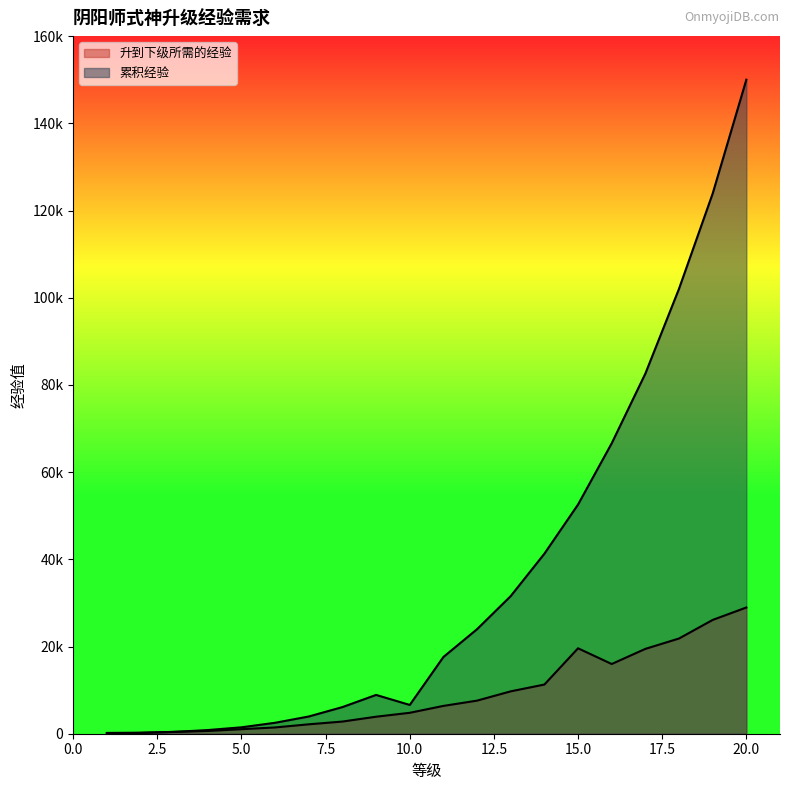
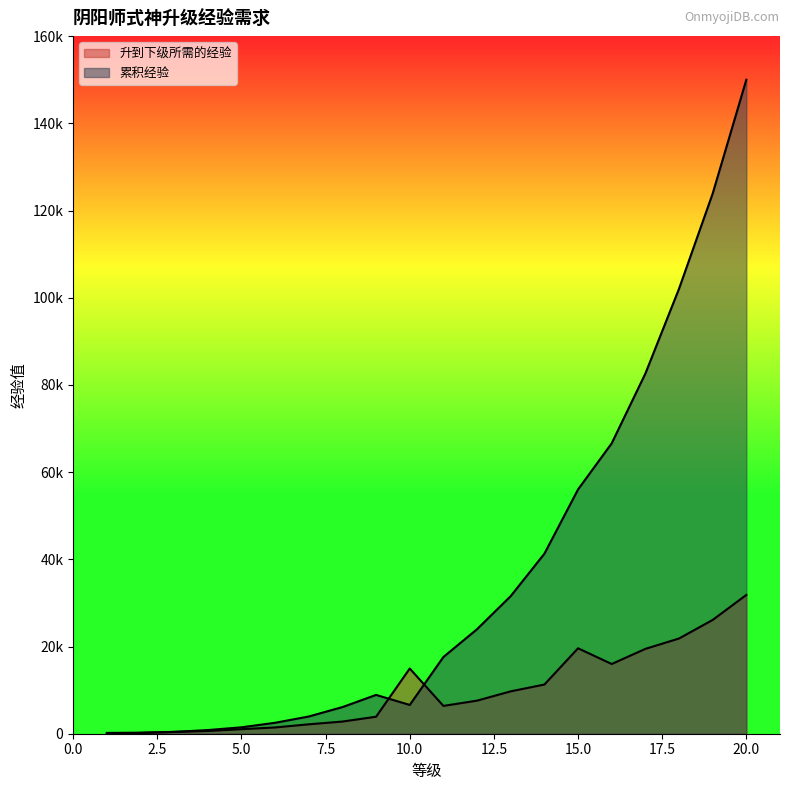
  {
    "升到下级所需的经验": {
-     "10.0": 5000,
+     "10.0": 15000,
      "15.0": 20000,
-     "20.0": 29000
+     "20.0": 32000
    },
    "累积经验": {
      "10.0": 7000,
-     "15.0": 53000,
+     "15.0": 56000,
      "20.0": 150000
    }
  }
